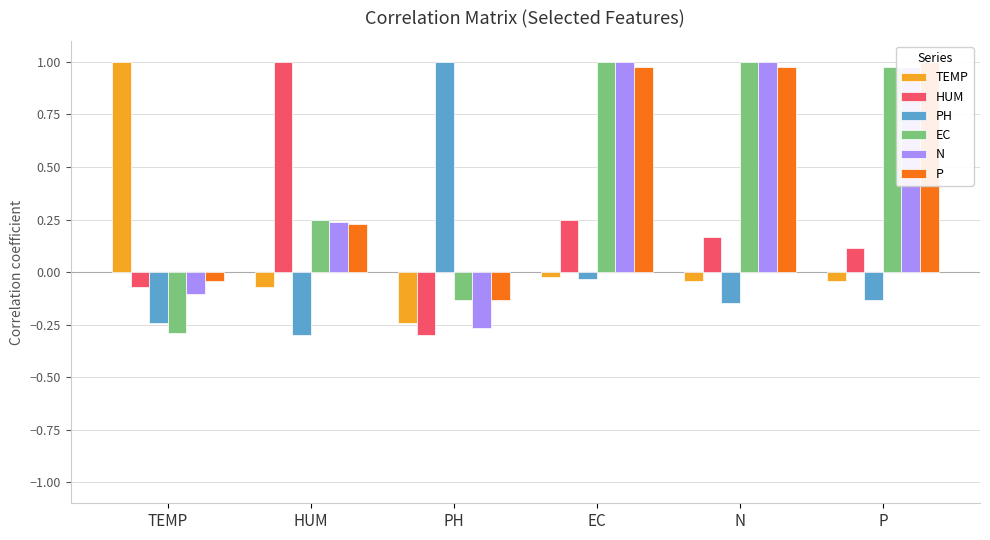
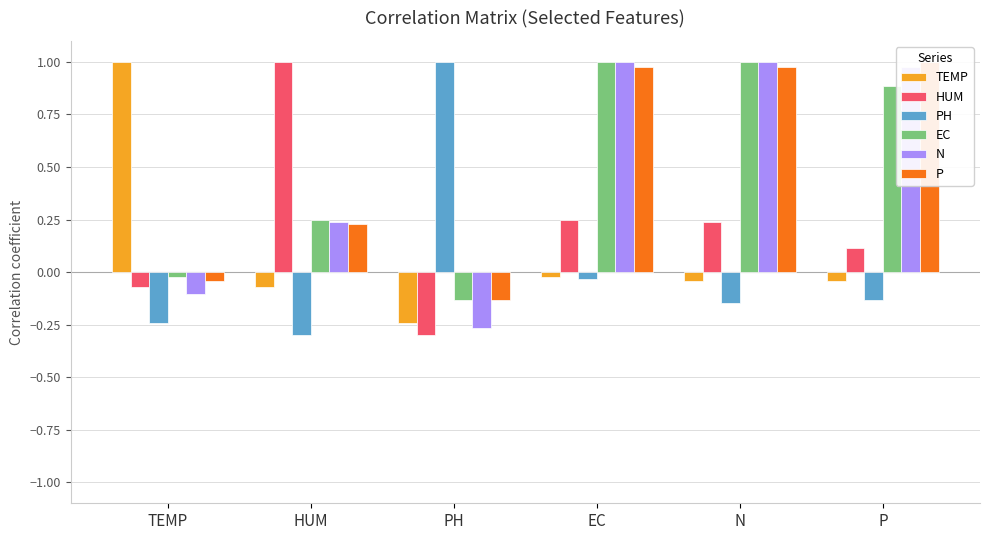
  {
    "HUM": {
      "TEMP": -0.07,
      "HUM": 1.00,
      "PH": -0.30,
      "EC": 0.25,
-     "N": 0.17,
+     "N": 0.24,
      "P": 0.11
    },
    "PH": {
      "TEMP": -0.24,
      "HUM": -0.30,
      "PH": 1.00,
      "EC": -0.03,
      "N": -0.14,
      "P": -0.13
    },
    "EC": {
-     "TEMP": -0.29,
+     "TEMP": -0.02,
      "HUM": 0.25,
      "PH": -0.13,
      "EC": 1.00,
      "N": 1.00,
-     "P": 0.98
+     "P": 0.89
    },
    "N": {
      "TEMP": -0.10,
      "HUM": 0.24,
      "PH": -0.27,
      "EC": 1.00,
      "N": 1.00
    }
  }
